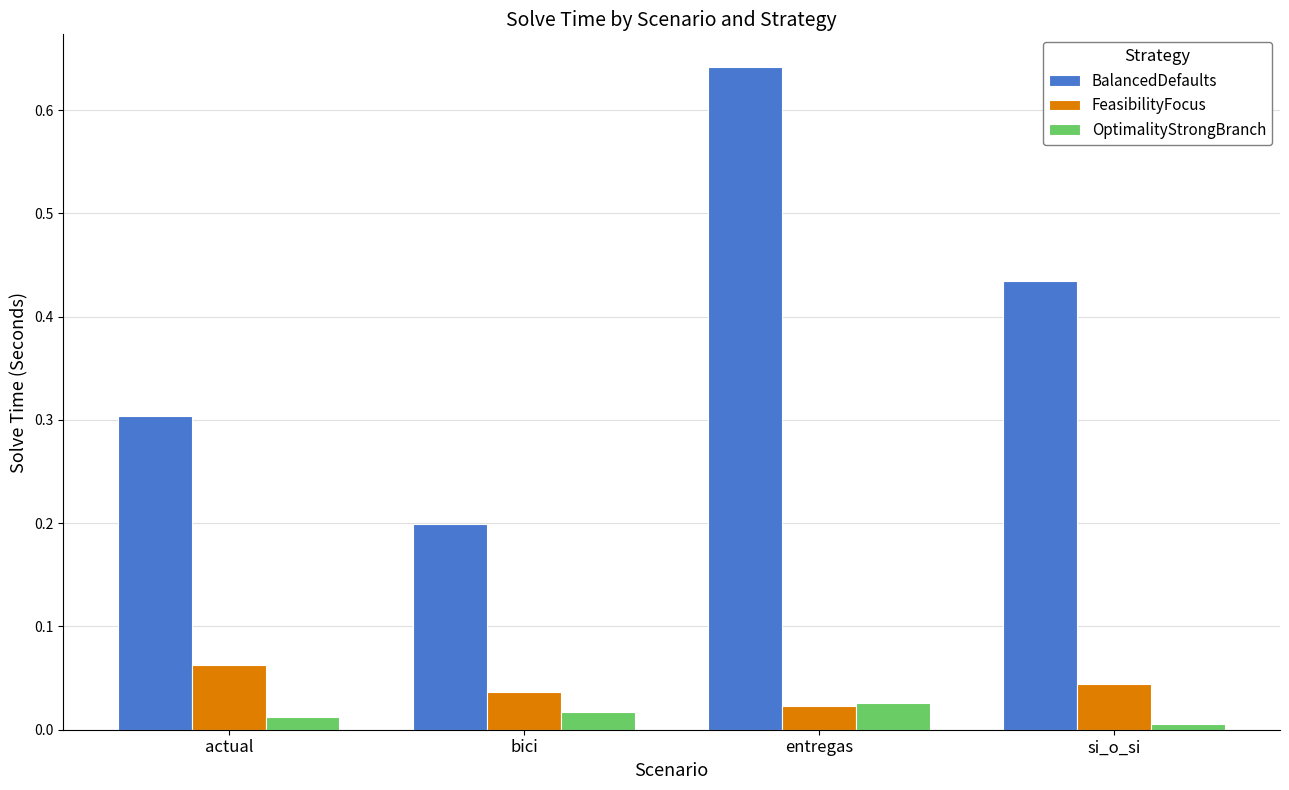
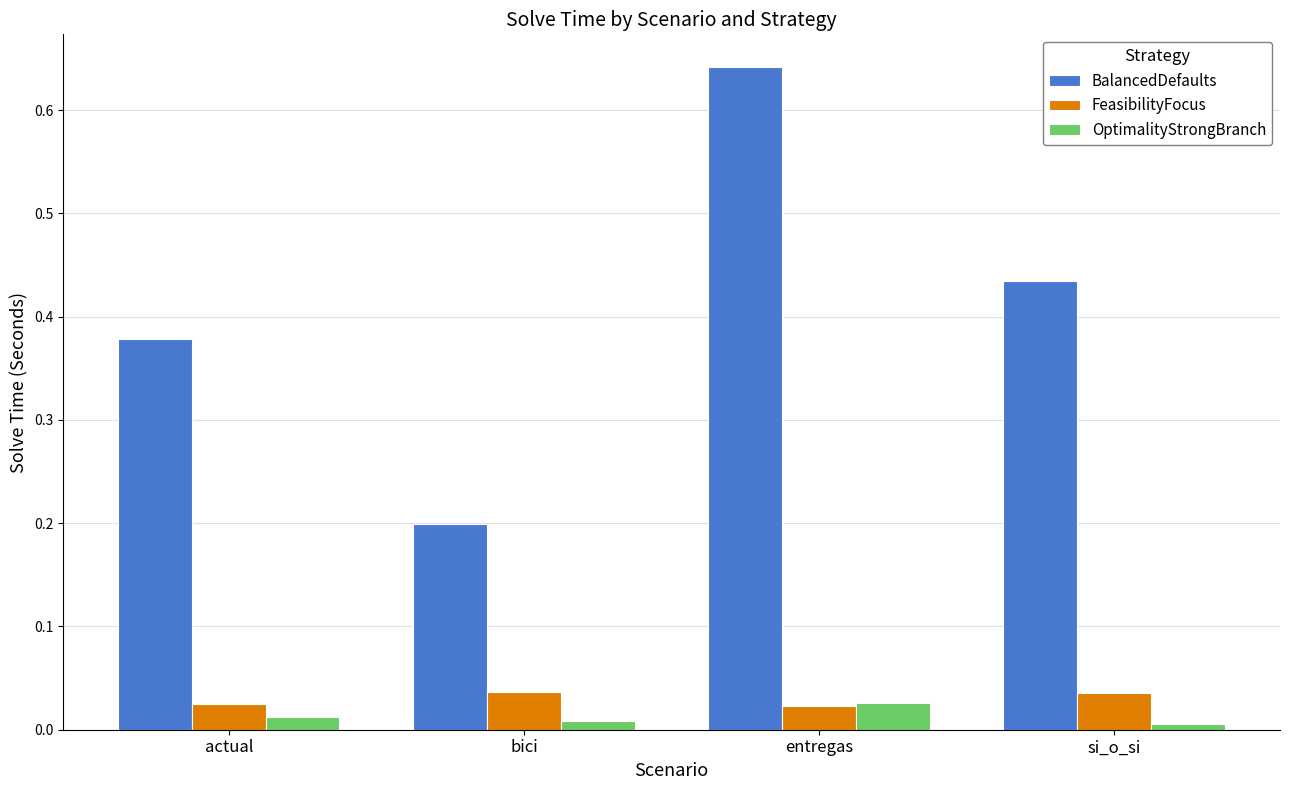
  {
    "BalancedDefaults": {
-     "actual": 0.304,
+     "actual": 0.379,
      "bici": 0.200,
      "entregas": 0.641,
      "si_o_si": 0.434
    },
    "FeasibilityFocus": {
-     "actual": 0.063,
+     "actual": 0.025,
      "bici": 0.036,
      "entregas": 0.023,
-     "si_o_si": 0.044
+     "si_o_si": 0.035
    },
    "OptimalityStrongBranch": {
      "actual": 0.012,
-     "bici": 0.017,
+     "bici": 0.009,
      "entregas": 0.026,
      "si_o_si": 0.006
    }
  }
